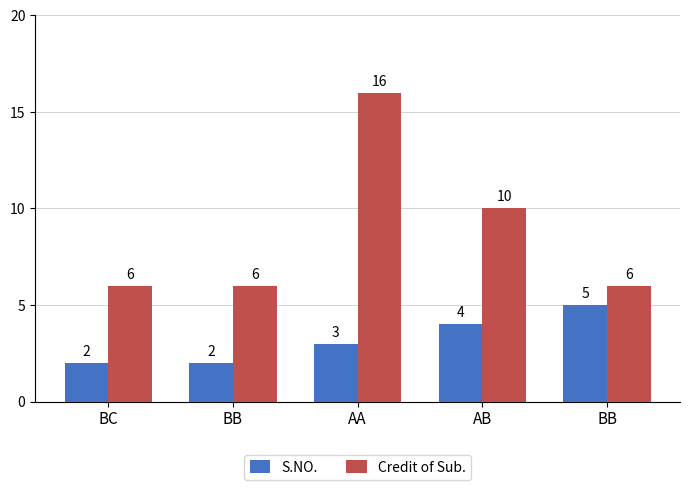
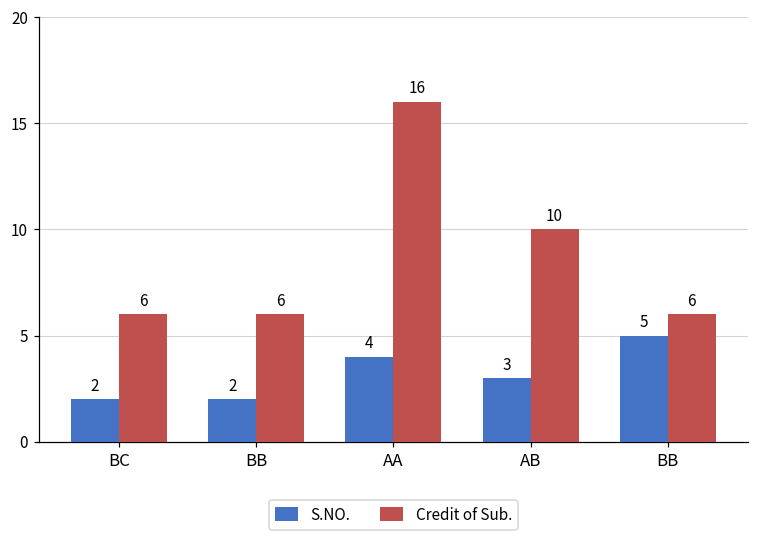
  {
    "S.NO.": {
      "BC": 2,
-     "AA": 3,
-     "AB": 4
+     "AA": 4,
+     "AB": 3
    },
    "Credit of Sub.": {
      "BC": 6,
      "AA": 16,
      "AB": 10
    }
  }
